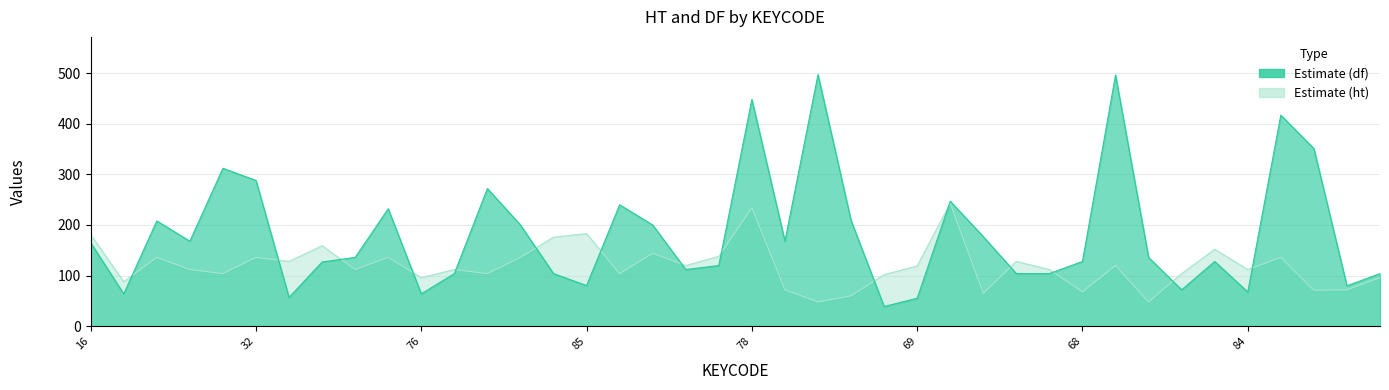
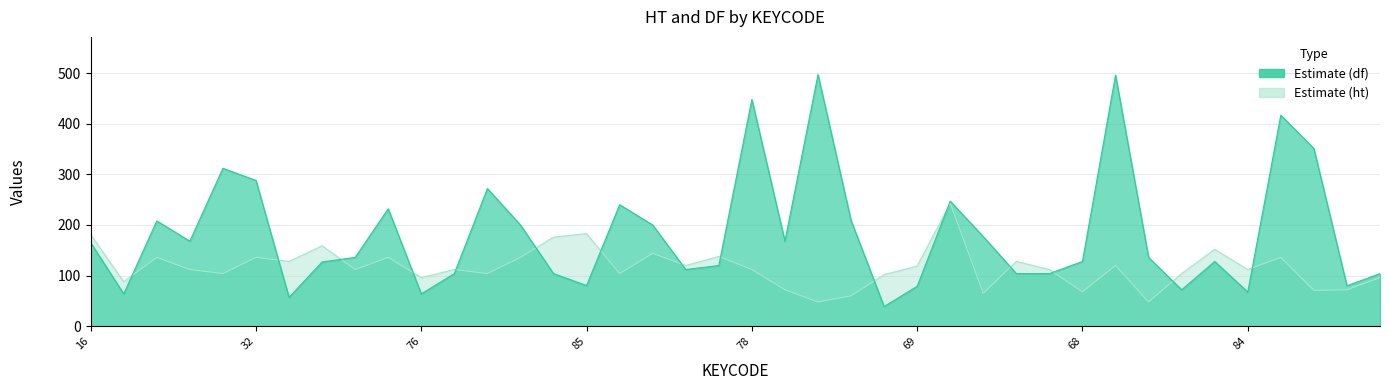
  {
    "Estimate (ht)": {
      "76": 100,
      "85": 180,
-     "78": 230,
+     "78": 110,
      "69": 120,
      "68": 70,
      "84": 110
    },
    "Estimate (df)": {
      "76": 60,
      "85": 80,
      "78": 450,
-     "69": 60,
+     "69": 80,
      "68": 130,
      "84": 70
    }
  }
